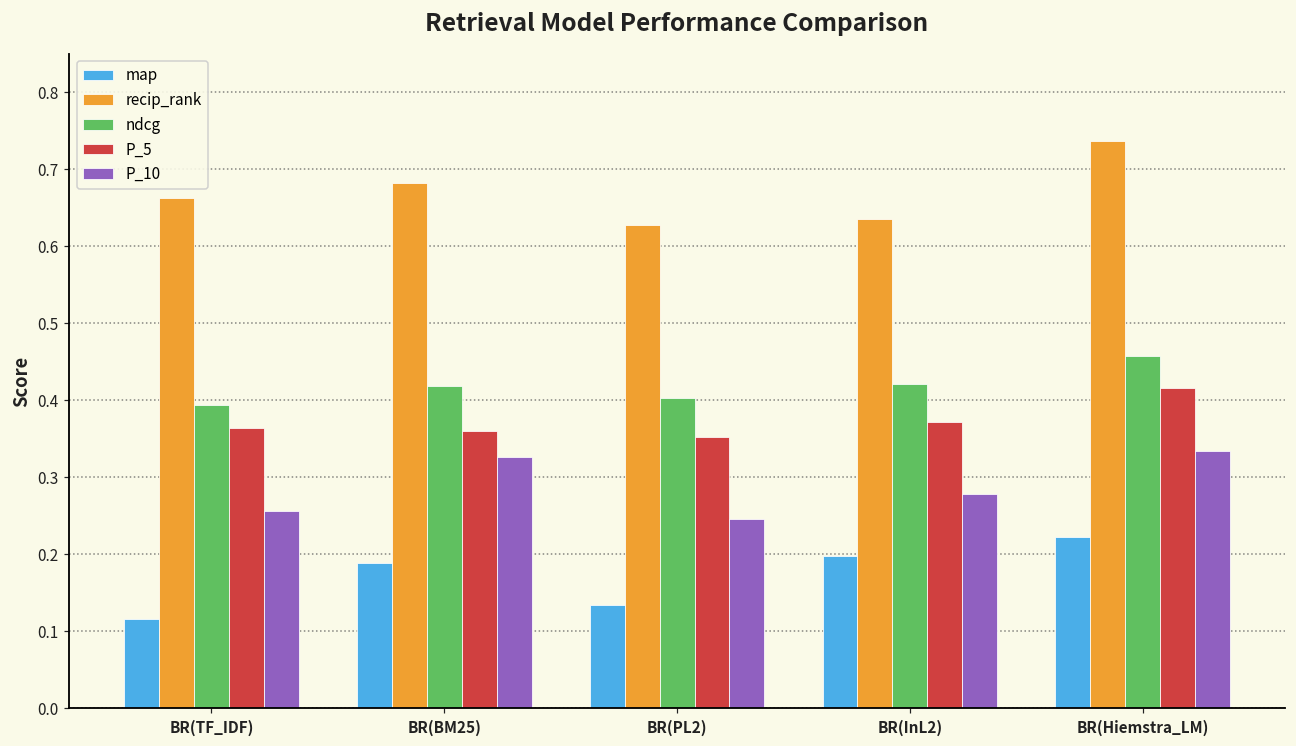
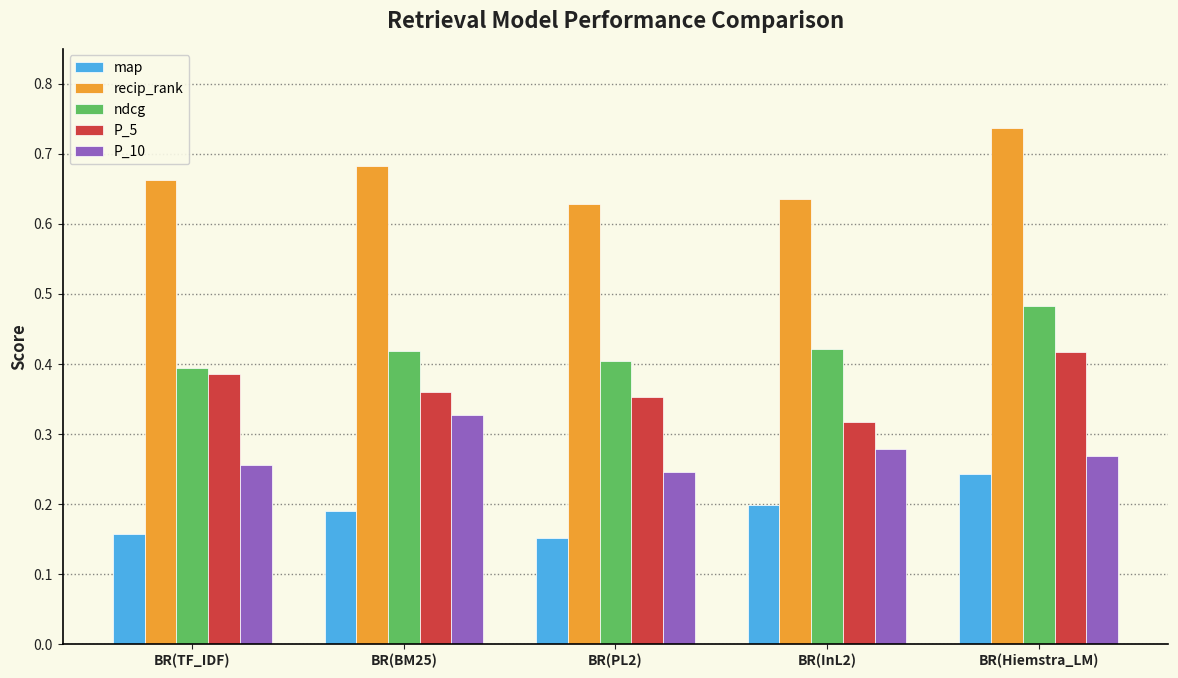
  {
    "map": {
-     "BR(TF_IDF)": 0.12,
+     "BR(TF_IDF)": 0.16,
      "BR(BM25)": 0.19,
-     "BR(PL2)": 0.13,
+     "BR(PL2)": 0.15,
      "BR(InL2)": 0.20,
-     "BR(Hiemstra_LM)": 0.22
+     "BR(Hiemstra_LM)": 0.24
    },
    "recip_rank": {
      "BR(TF_IDF)": 0.66,
      "BR(BM25)": 0.68,
      "BR(PL2)": 0.63,
      "BR(InL2)": 0.64,
      "BR(Hiemstra_LM)": 0.74
    },
    "ndcg": {
      "BR(TF_IDF)": 0.39,
      "BR(BM25)": 0.42,
      "BR(PL2)": 0.40,
      "BR(InL2)": 0.42,
-     "BR(Hiemstra_LM)": 0.46
+     "BR(Hiemstra_LM)": 0.48
    },
    "P_5": {
-     "BR(TF_IDF)": 0.36,
+     "BR(TF_IDF)": 0.38,
      "BR(BM25)": 0.36,
      "BR(PL2)": 0.35,
-     "BR(InL2)": 0.37,
+     "BR(InL2)": 0.32,
      "BR(Hiemstra_LM)": 0.42
    },
    "P_10": {
      "BR(TF_IDF)": 0.26,
      "BR(BM25)": 0.33,
      "BR(PL2)": 0.25,
      "BR(InL2)": 0.28,
-     "BR(Hiemstra_LM)": 0.33
+     "BR(Hiemstra_LM)": 0.27
    }
  }
